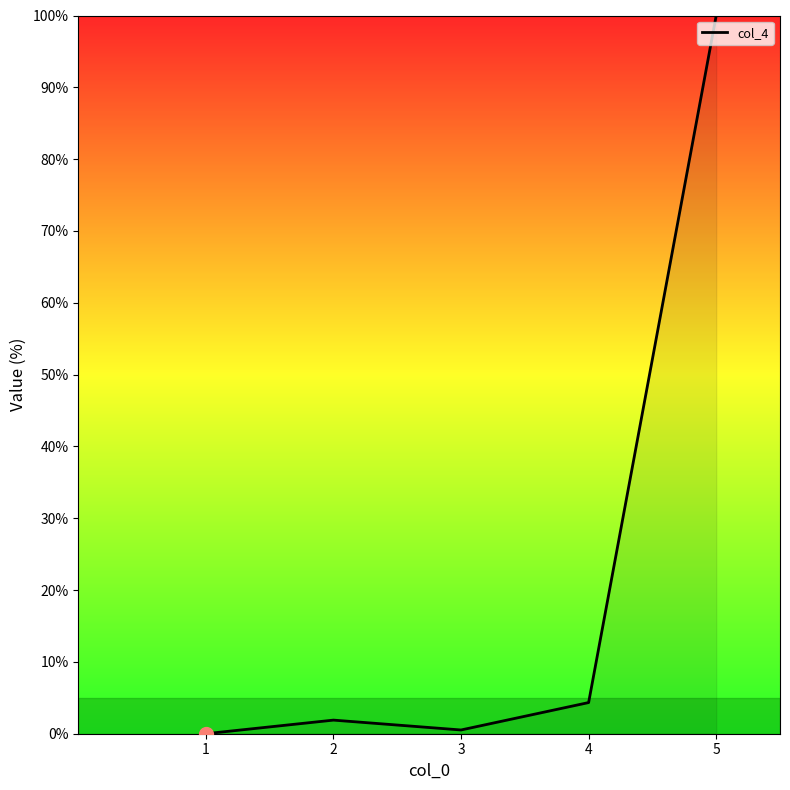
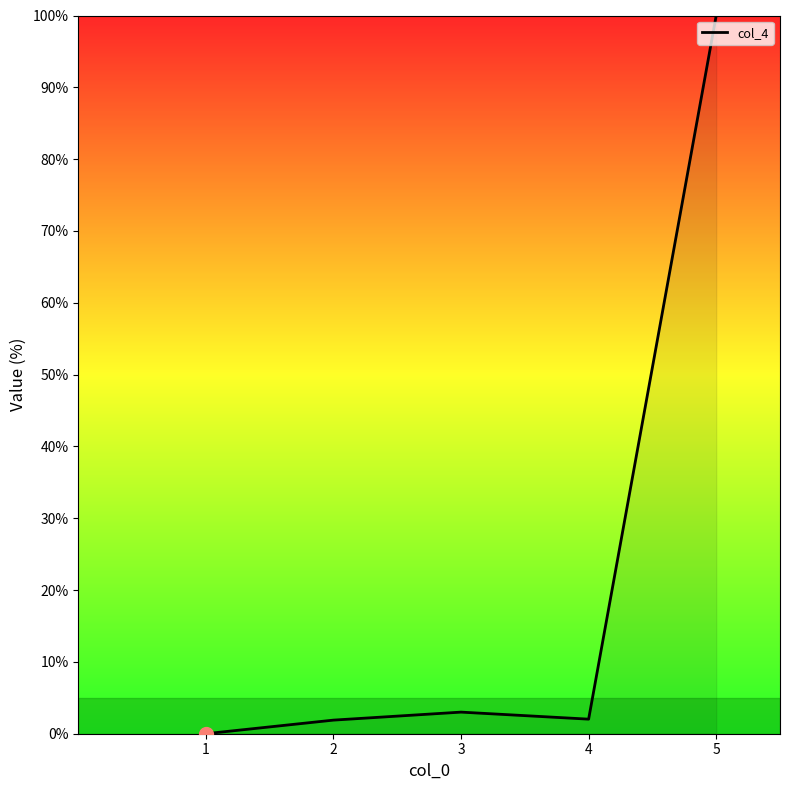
  {
    "col_4": {
      "2": "2%",
-     "3": "1%",
-     "4": "4%",
+     "3": "3%",
+     "4": "2%",
      "5": "100%"
    }
  }
